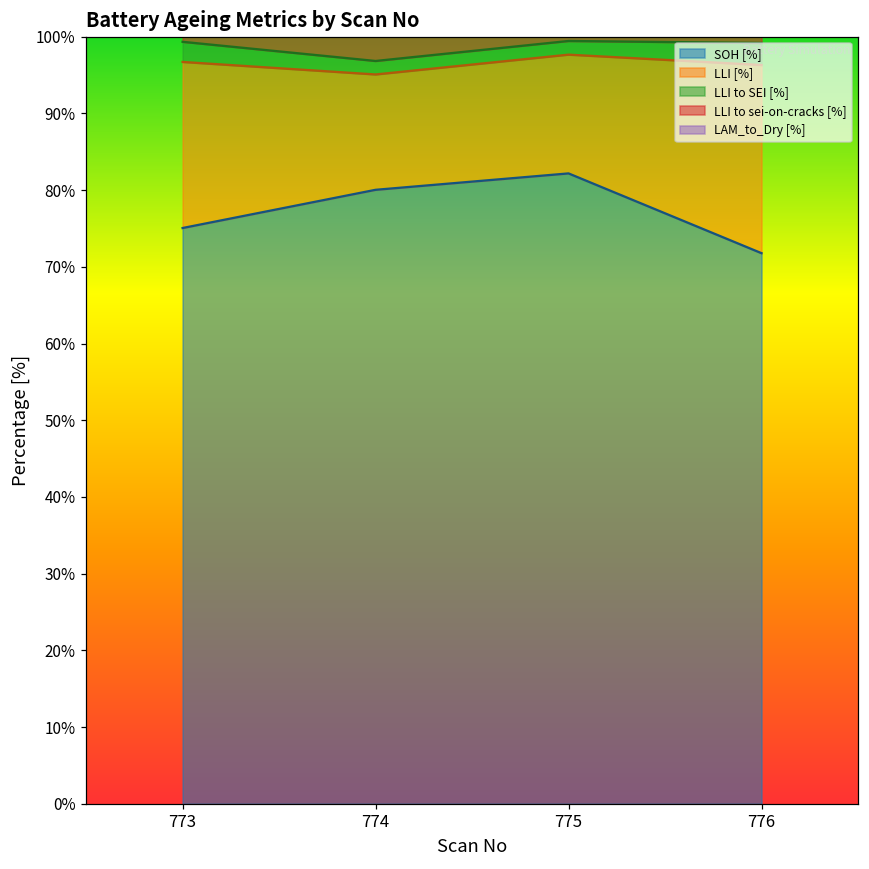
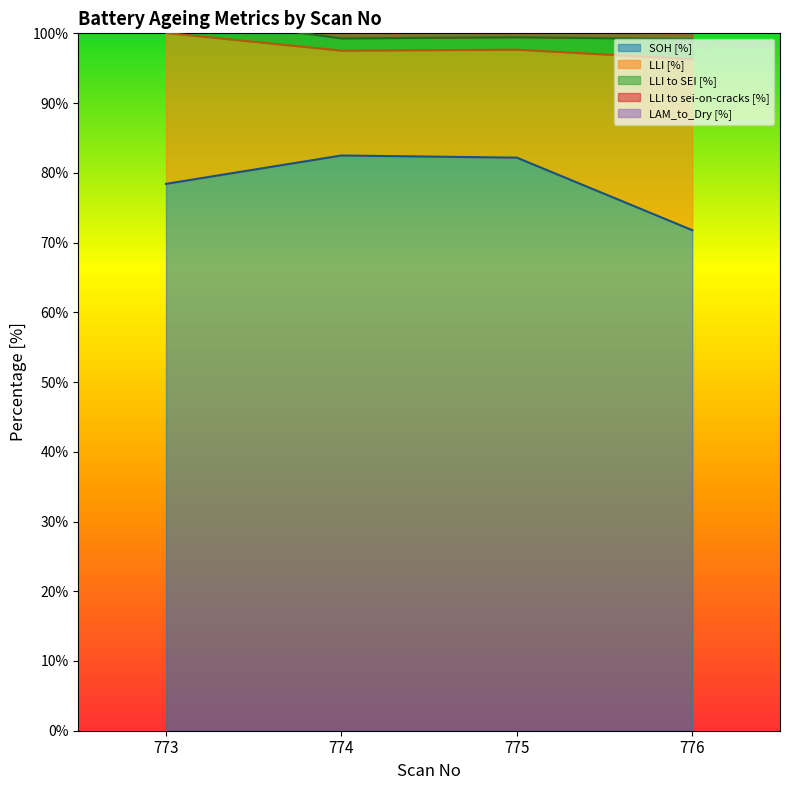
  {
    "SOH [%]": {
-     "773": "75%",
-     "774": "80%",
+     "773": "78%",
+     "774": "82%",
      "775": "82%",
      "776": "72%"
    },
    "LLI [%]": {
      "773": "22%",
      "774": "15%",
      "775": "15%"
    },
    "LLI to SEI [%]": {
      "774": "2%",
      "775": "2%"
    }
  }
